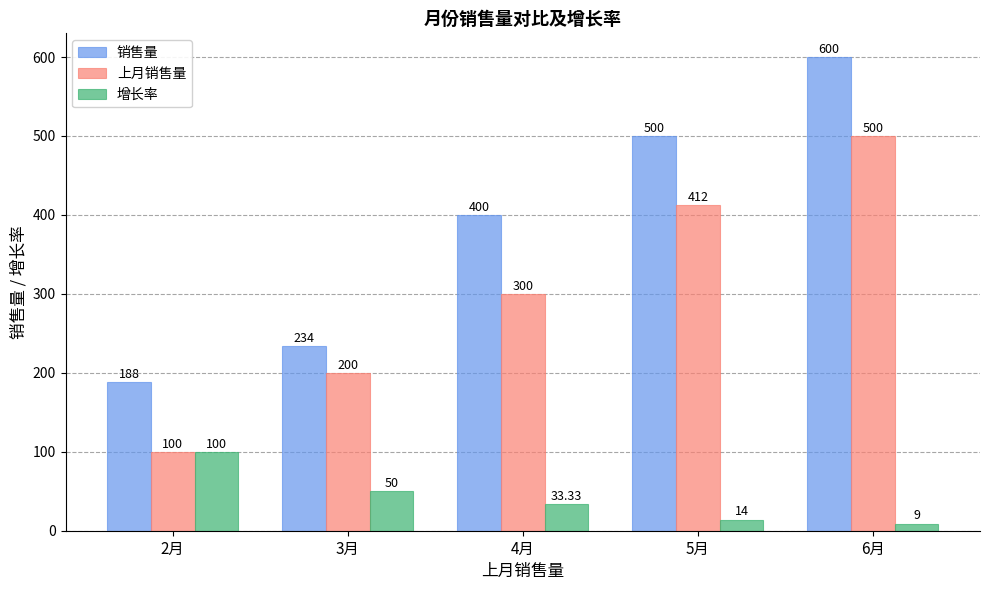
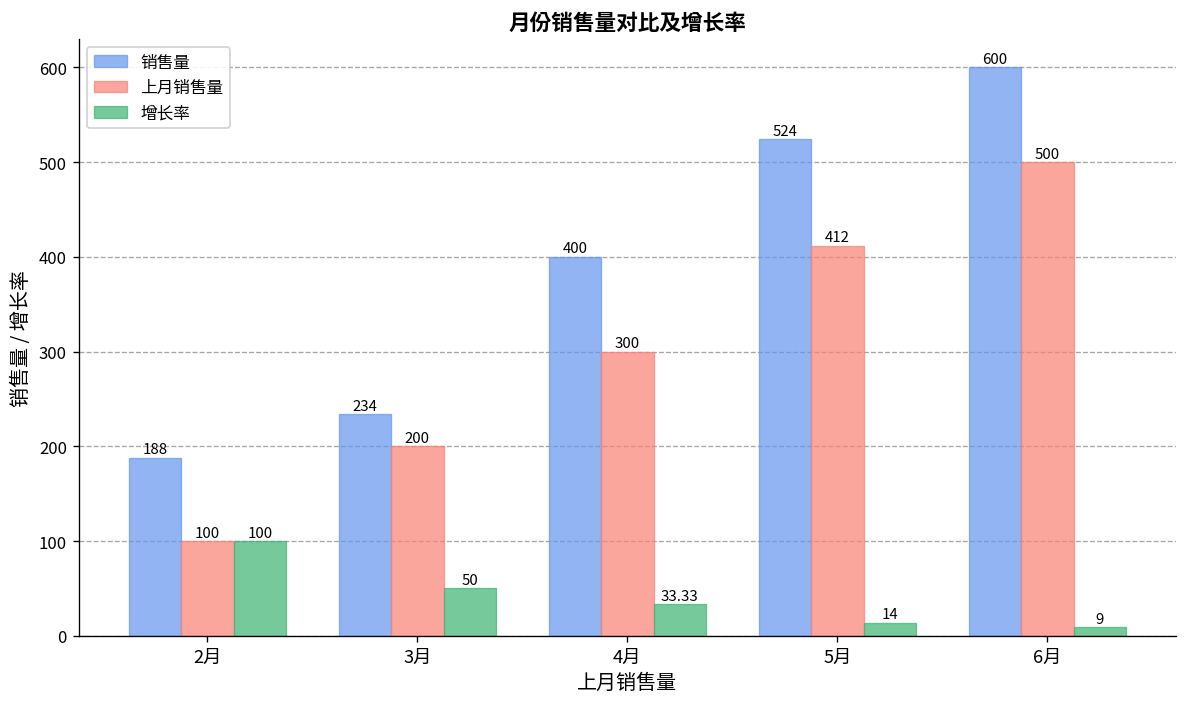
  {
    "销售量": {
      "2月": 188,
      "3月": 234,
      "4月": 400,
-     "5月": 500,
+     "5月": 524,
      "6月": 600
    },
    "上月销售量": {
      "2月": 100,
      "3月": 200,
      "4月": 300,
      "5月": 412,
      "6月": 500
    },
    "增长率": {
      "2月": 100,
      "3月": 50,
      "4月": 33.33,
      "5月": 14,
      "6月": 9
    }
  }
